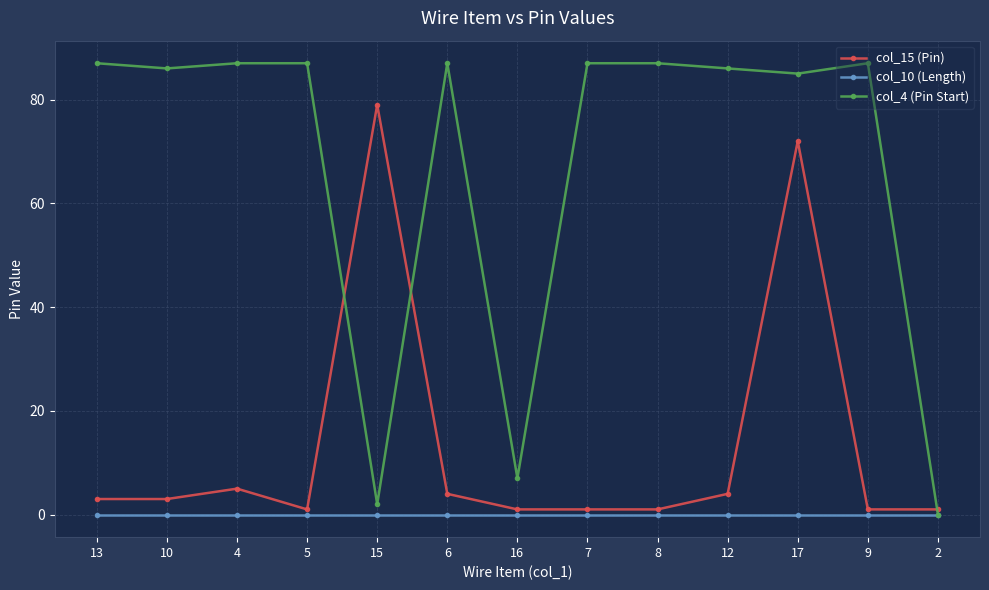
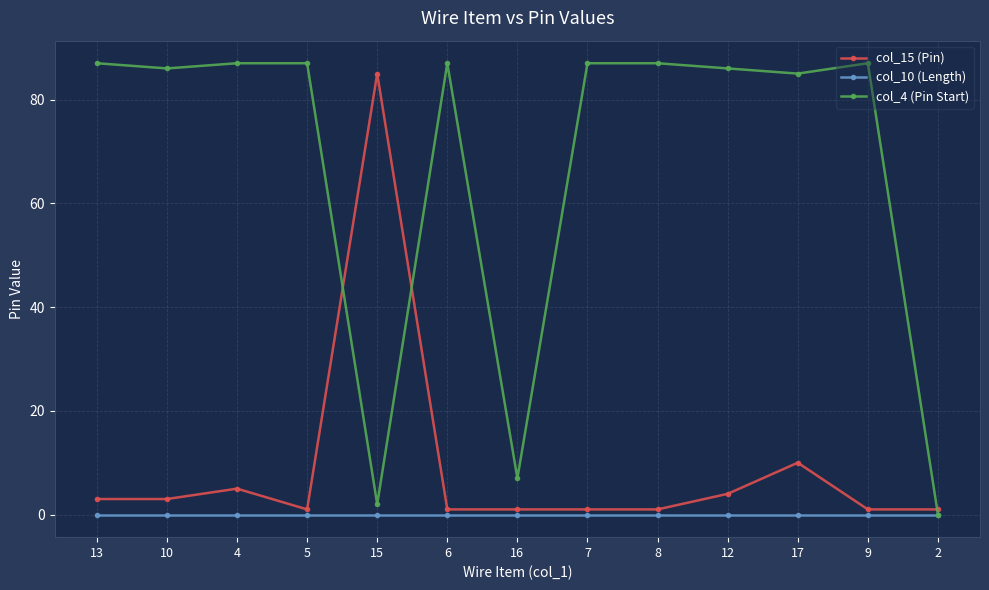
  {
    "col_15 (Pin)": {
      "13": 3,
      "10": 3,
      "4": 5,
      "5": 1,
-     "15": 79,
-     "6": 4,
+     "15": 85,
+     "6": 1,
      "16": 1,
      "7": 1,
      "8": 1,
      "12": 4,
-     "17": 72,
+     "17": 10,
      "9": 1,
      "2": 1
    },
    "col_10 (Length)": {
      "13": 0,
      "10": 0,
      "4": 0,
      "5": 0,
      "15": 0,
      "6": 0,
      "16": 0,
      "7": 0,
      "8": 0,
      "12": 0,
      "17": 0,
      "9": 0
    },
    "col_4 (Pin Start)": {
      "13": 87,
      "10": 86,
      "4": 87,
      "5": 87,
      "15": 2,
      "6": 87,
      "16": 7,
      "7": 87,
      "8": 87,
      "12": 86,
      "17": 85
    }
  }
